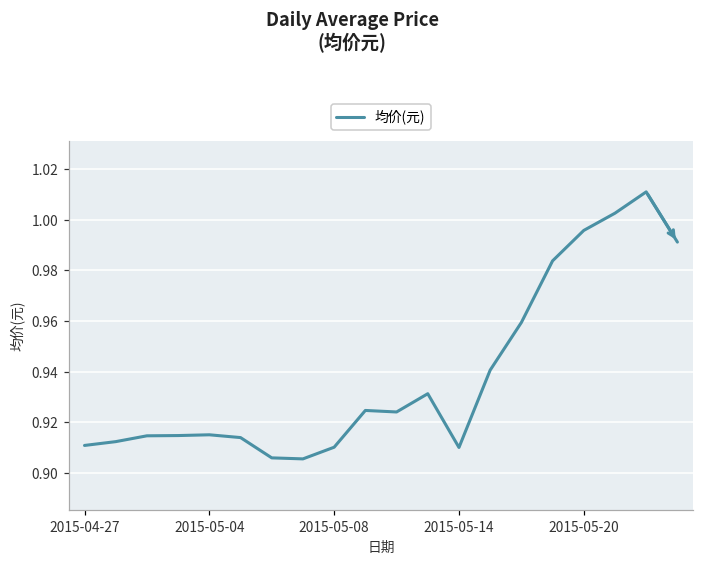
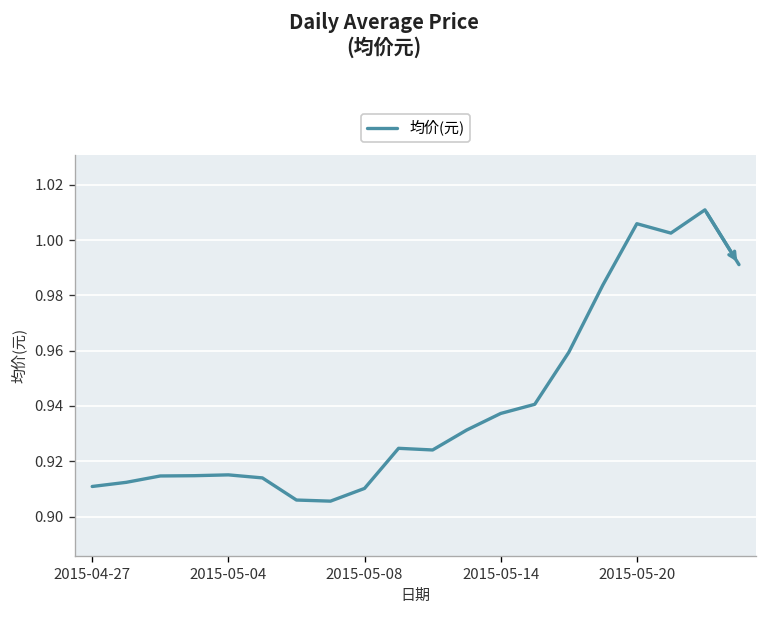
  {
    "2015-04-27": 0.911,
    "2015-05-04": 0.915,
    "2015-05-08": 0.910,
-   "2015-05-14": 0.910,
-   "2015-05-20": 0.996
+   "2015-05-14": 0.937,
+   "2015-05-20": 1.006
  }
